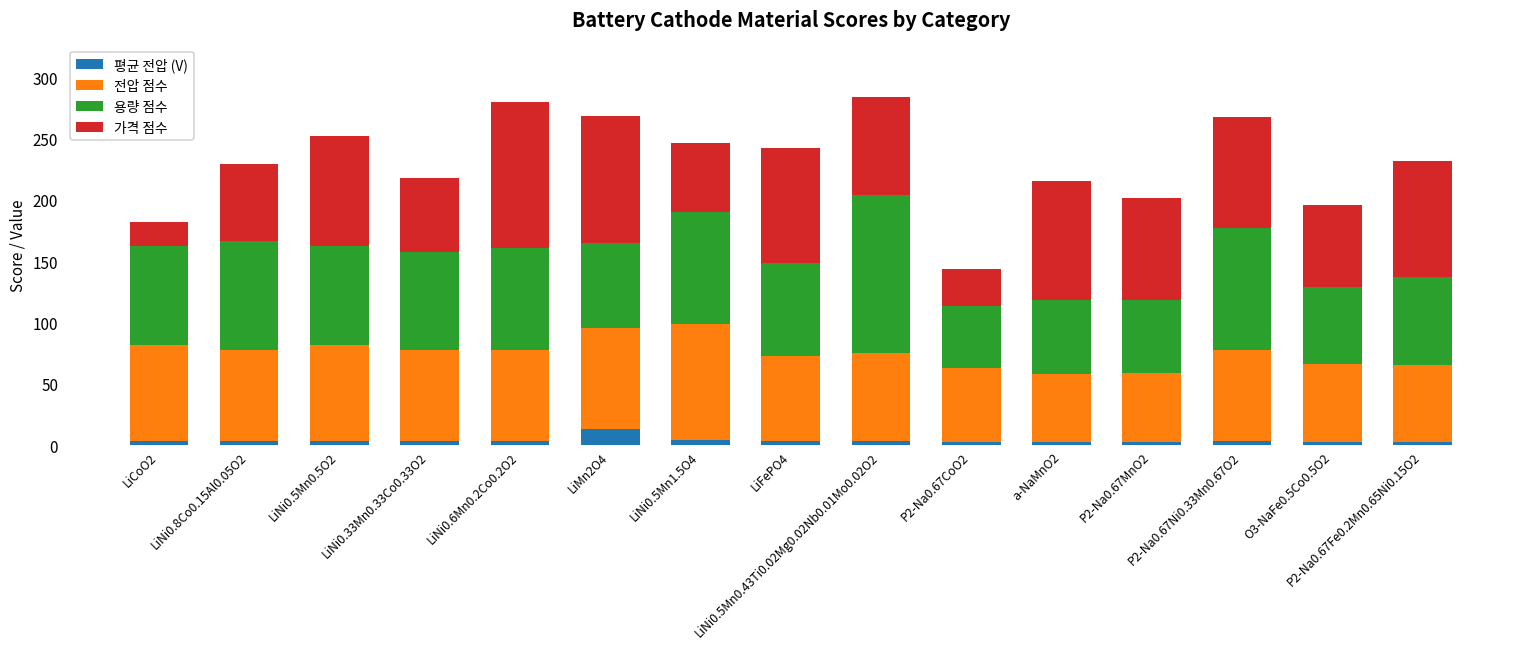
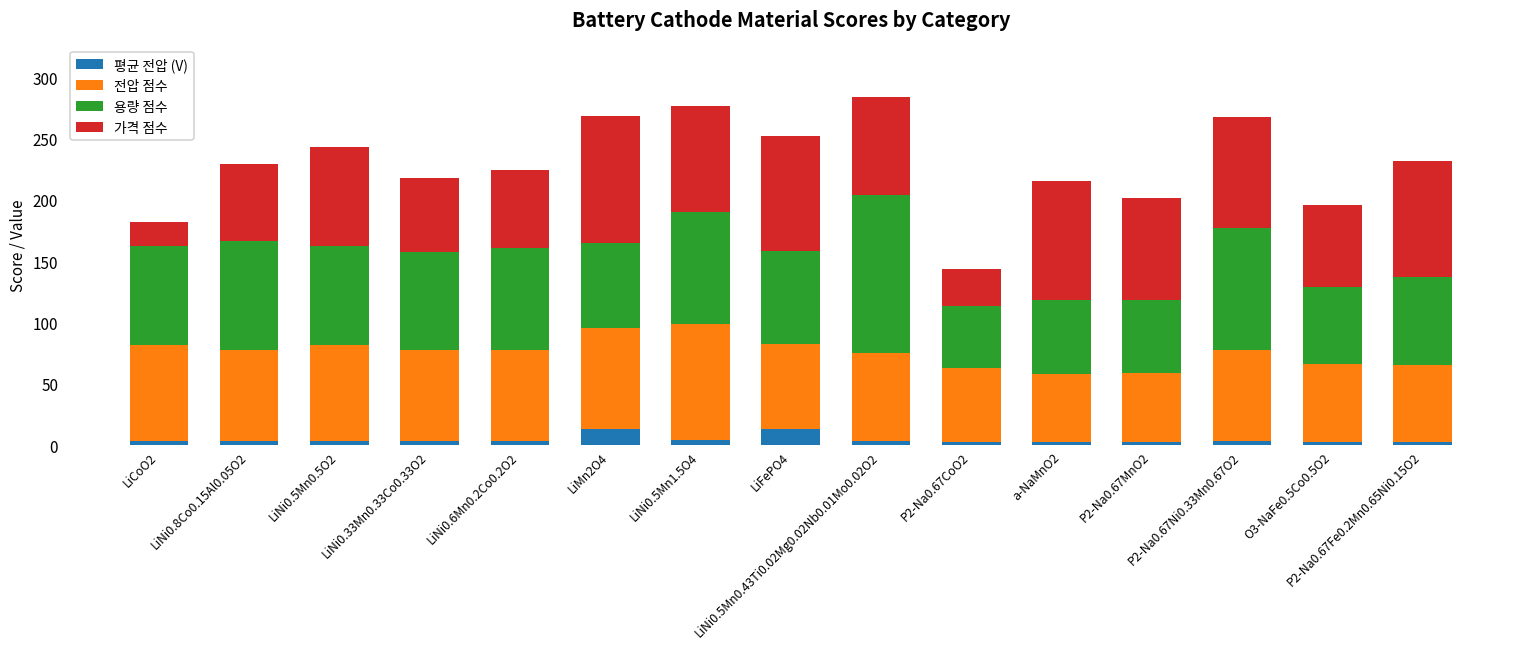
  {
    "평균 전압 (V)": {
      "LiCoO2": 4,
      "LiNi0.8Co0.15Al0.05O2": 4,
      "LiNi0.5Mn0.5O2": 4,
      "LiNi0.33Mn0.33Co0.33O2": 4,
      "LiNi0.6Mn0.2Co0.2O2": 4,
      "LiMn2O4": 13,
      "LiNi0.5Mn1.5O4": 5,
-     "LiFePO4": 3,
+     "LiFePO4": 13,
      "LiNi0.5Mn0.43Ti0.02Mg0.02Nb0.01Mo0.02O2": 4,
      "P2-Na0.67CoO2": 3,
      "a-NaMnO2": 3,
      "P2-Na0.67MnO2": 3,
      "P2-Na0.67Ni0.33Mn0.67O2": 4,
      "O3-NaFe0.5Co0.5O2": 3,
      "P2-Na0.67Fe0.2Mn0.65Ni0.15O2": 3
    },
    "전압 점수": {
      "LiCoO2": 78,
      "LiNi0.8Co0.15Al0.05O2": 74,
      "LiNi0.5Mn0.5O2": 78,
      "LiNi0.33Mn0.33Co0.33O2": 74,
      "LiNi0.6Mn0.2Co0.2O2": 74,
      "LiMn2O4": 82,
      "LiNi0.5Mn1.5O4": 94,
      "LiFePO4": 69,
      "LiNi0.5Mn0.43Ti0.02Mg0.02Nb0.01Mo0.02O2": 72,
      "P2-Na0.67CoO2": 60,
      "a-NaMnO2": 55,
      "P2-Na0.67MnO2": 56,
      "P2-Na0.67Ni0.33Mn0.67O2": 74,
      "O3-NaFe0.5Co0.5O2": 63,
      "P2-Na0.67Fe0.2Mn0.65Ni0.15O2": 62
    },
    "용량 점수": {
      "LiCoO2": 80,
      "LiNi0.8Co0.15Al0.05O2": 89,
      "LiNi0.5Mn0.5O2": 80,
      "LiNi0.33Mn0.33Co0.33O2": 80,
      "LiNi0.6Mn0.2Co0.2O2": 83,
      "LiMn2O4": 70,
      "LiNi0.5Mn1.5O4": 92,
      "LiFePO4": 76,
      "LiNi0.5Mn0.43Ti0.02Mg0.02Nb0.01Mo0.02O2": 128,
      "P2-Na0.67CoO2": 50,
      "a-NaMnO2": 60,
      "P2-Na0.67MnO2": 59,
      "P2-Na0.67Ni0.33Mn0.67O2": 100,
      "O3-NaFe0.5Co0.5O2": 63,
      "P2-Na0.67Fe0.2Mn0.65Ni0.15O2": 72
    },
    "가격 점수": {
      "LiCoO2": 20,
      "LiNi0.8Co0.15Al0.05O2": 63,
-     "LiNi0.5Mn0.5O2": 89,
+     "LiNi0.5Mn0.5O2": 81,
      "LiNi0.33Mn0.33Co0.33O2": 60,
-     "LiNi0.6Mn0.2Co0.2O2": 119,
+     "LiNi0.6Mn0.2Co0.2O2": 64,
      "LiMn2O4": 103,
-     "LiNi0.5Mn1.5O4": 56,
+     "LiNi0.5Mn1.5O4": 86,
      "LiFePO4": 94,
      "LiNi0.5Mn0.43Ti0.02Mg0.02Nb0.01Mo0.02O2": 80,
      "P2-Na0.67CoO2": 30,
      "a-NaMnO2": 97,
      "P2-Na0.67MnO2": 83,
      "P2-Na0.67Ni0.33Mn0.67O2": 90,
      "O3-NaFe0.5Co0.5O2": 67,
      "P2-Na0.67Fe0.2Mn0.65Ni0.15O2": 94
    }
  }
